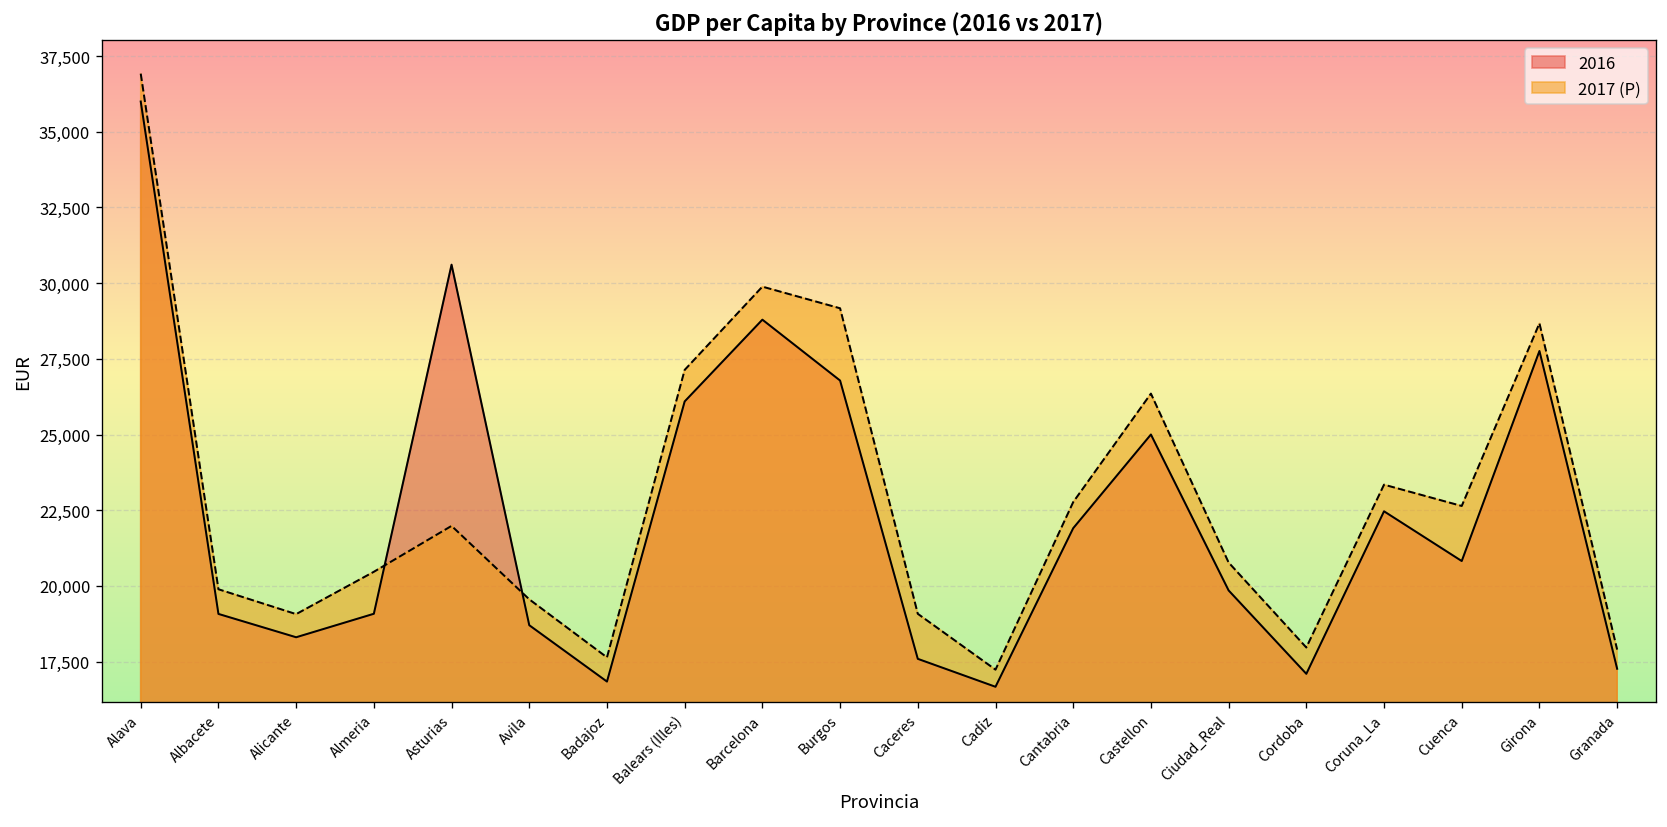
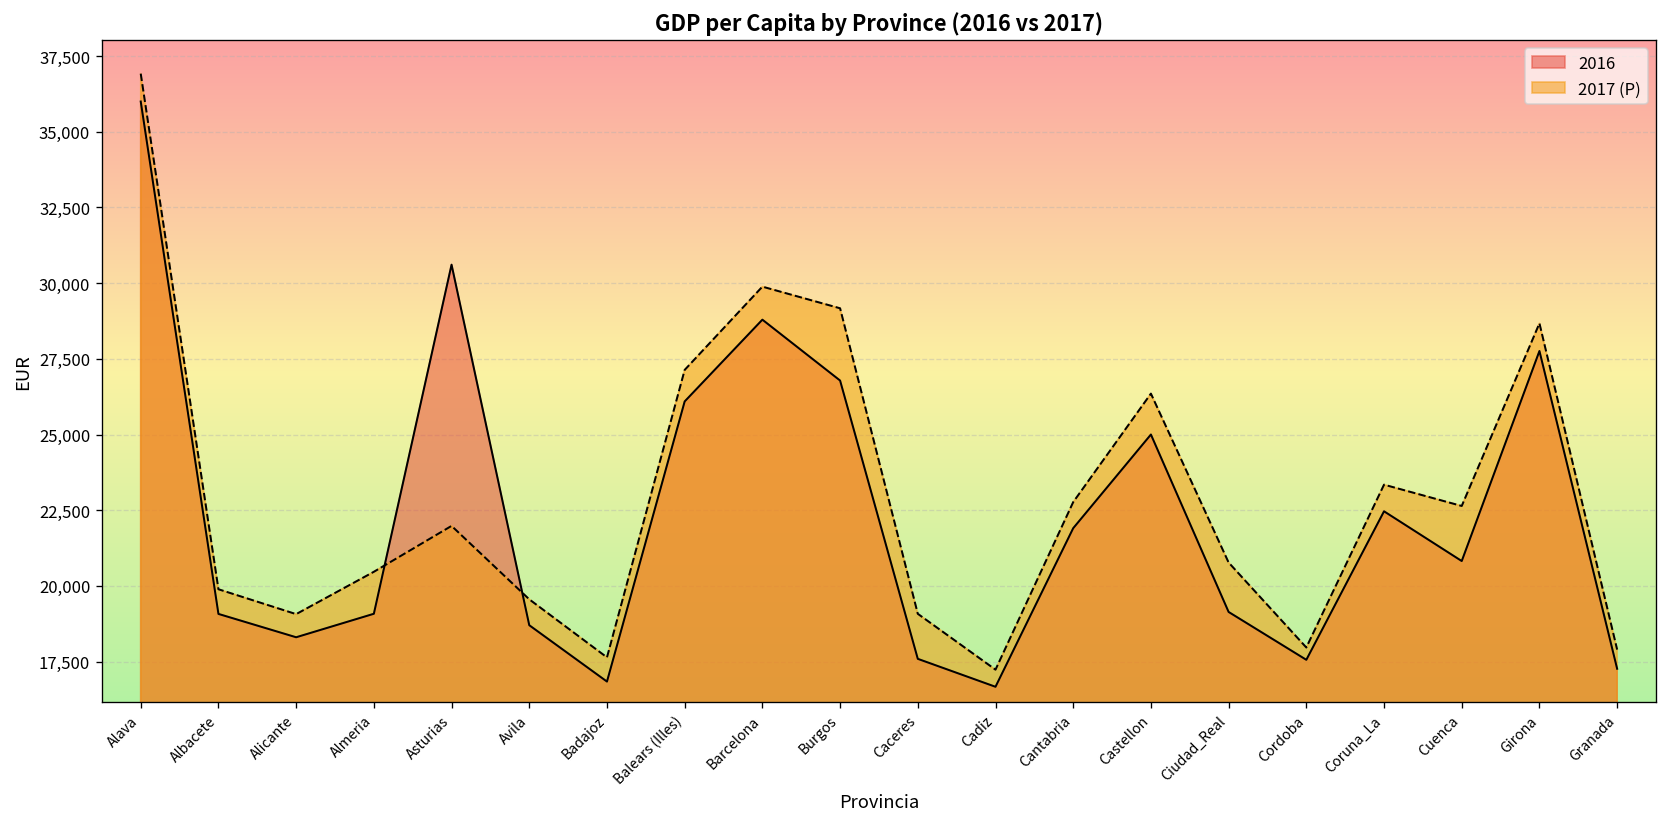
  {
    "2016": {
      "Alava": "36,000",
      "Albacete": "19,100",
      "Alicante": "18,300",
      "Almeria": "19,100",
      "Asturias": "30,600",
      "Avila": "18,700",
      "Badajoz": "16,800",
      "Balears (Illes)": "26,100",
      "Barcelona": "28,800",
      "Burgos": "26,800",
      "Caceres": "17,600",
      "Cadiz": "16,700",
      "Cantabria": "21,900",
      "Castellon": "25,000",
-     "Ciudad_Real": "19,800",
-     "Cordoba": "17,100",
+     "Ciudad_Real": "19,100",
+     "Cordoba": "17,600",
      "Coruna_La": "22,500",
      "Cuenca": "20,800",
      "Girona": "27,800",
      "Granada": "17,300"
    },
    "2017 (P)": {
      "Alava": "36,900",
      "Albacete": "19,900",
      "Alicante": "19,100",
      "Almeria": "20,500",
      "Asturias": "22,000",
      "Avila": "19,600",
      "Badajoz": "17,600",
      "Balears (Illes)": "27,100",
      "Barcelona": "29,900",
      "Burgos": "29,200",
      "Caceres": "19,100",
      "Cadiz": "17,200",
      "Cantabria": "22,800",
      "Castellon": "26,400",
      "Ciudad_Real": "20,800",
      "Cordoba": "18,000",
      "Coruna_La": "23,300",
      "Cuenca": "22,600",
      "Girona": "28,700",
      "Granada": "17,900"
    }
  }
